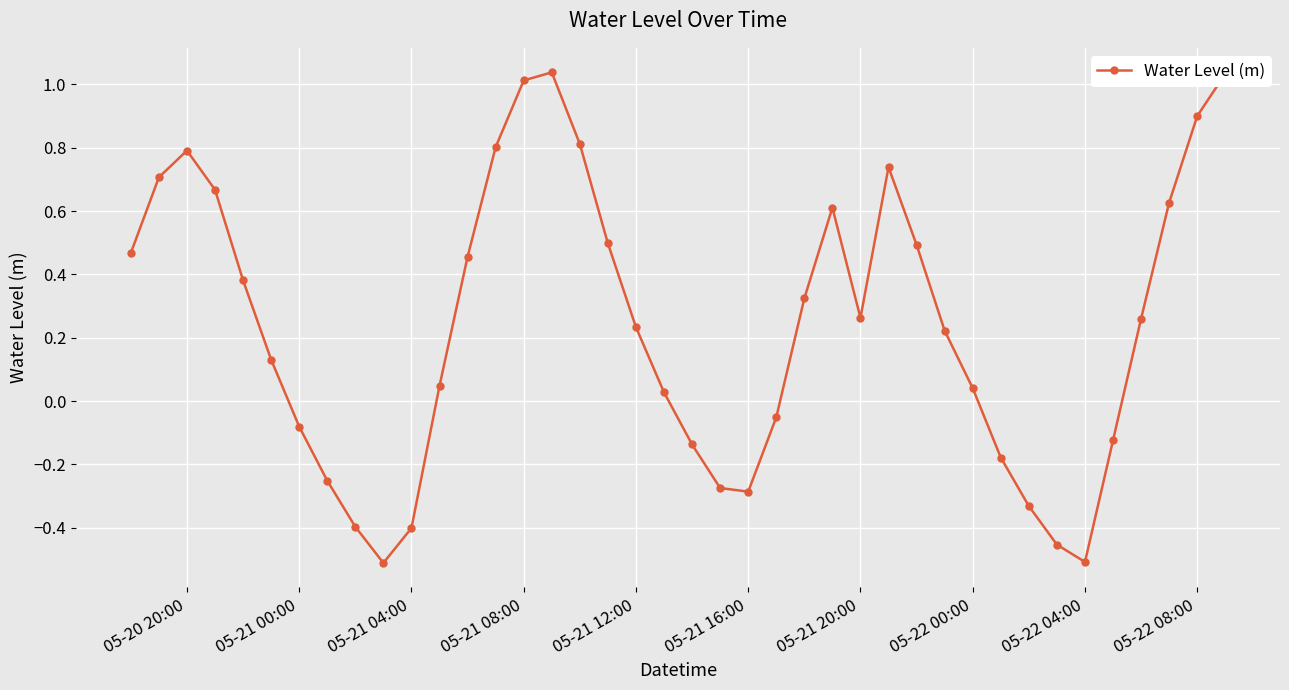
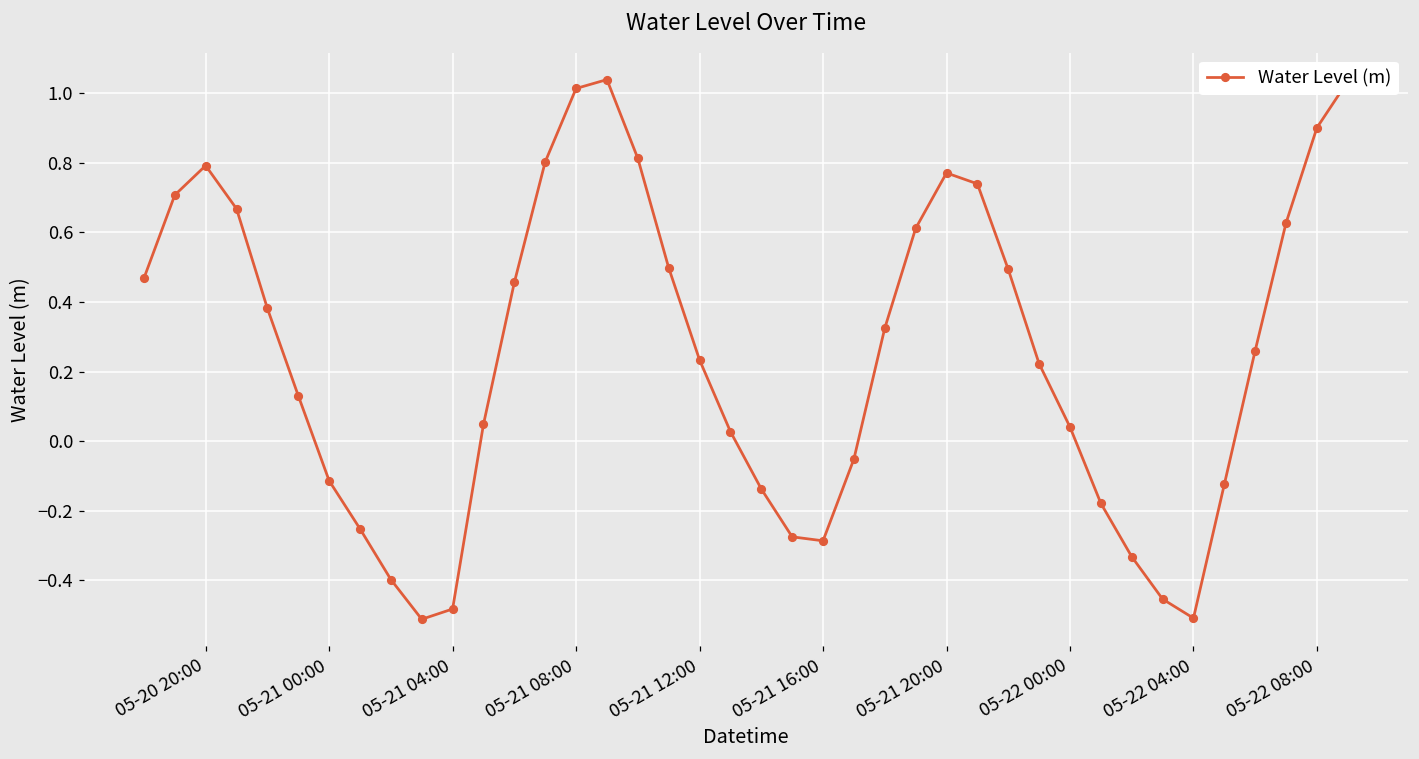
  {
    "05-20 20:00": 0.79,
-   "05-21 00:00": -0.08,
-   "05-21 04:00": -0.40,
+   "05-21 00:00": -0.11,
+   "05-21 04:00": -0.48,
    "05-21 08:00": 1.01,
    "05-21 12:00": 0.23,
    "05-21 16:00": -0.29,
-   "05-21 20:00": 0.26,
+   "05-21 20:00": 0.77,
    "05-22 00:00": 0.04,
    "05-22 04:00": -0.51,
    "05-22 08:00": 0.90
  }
